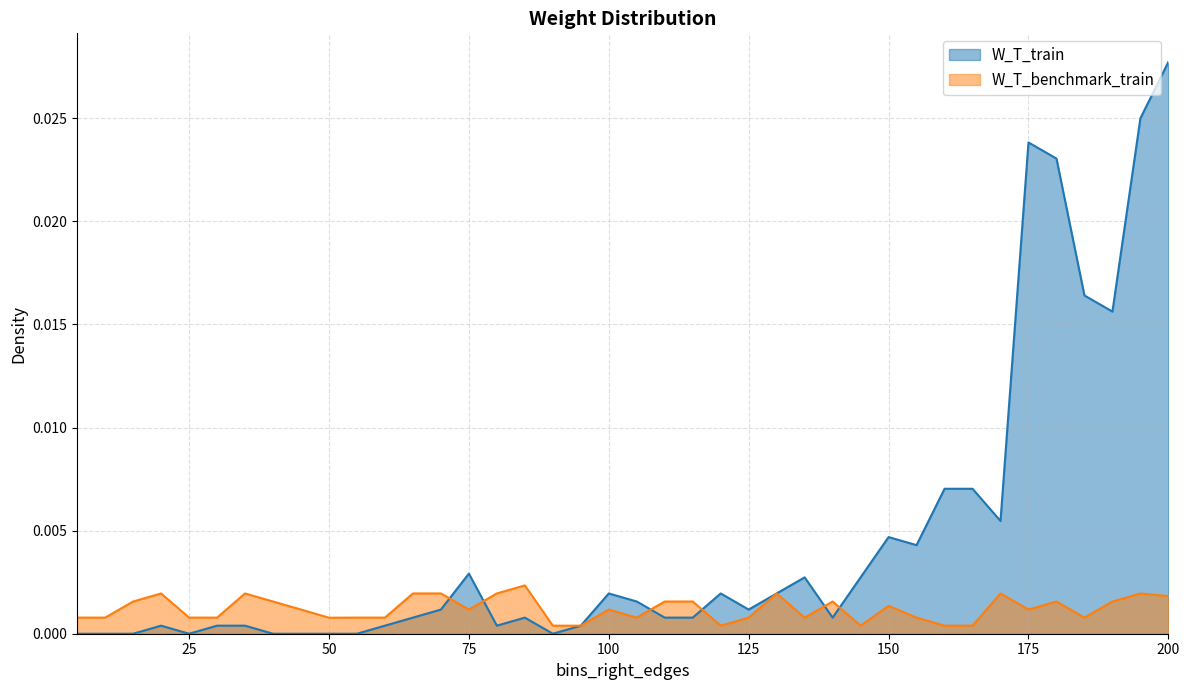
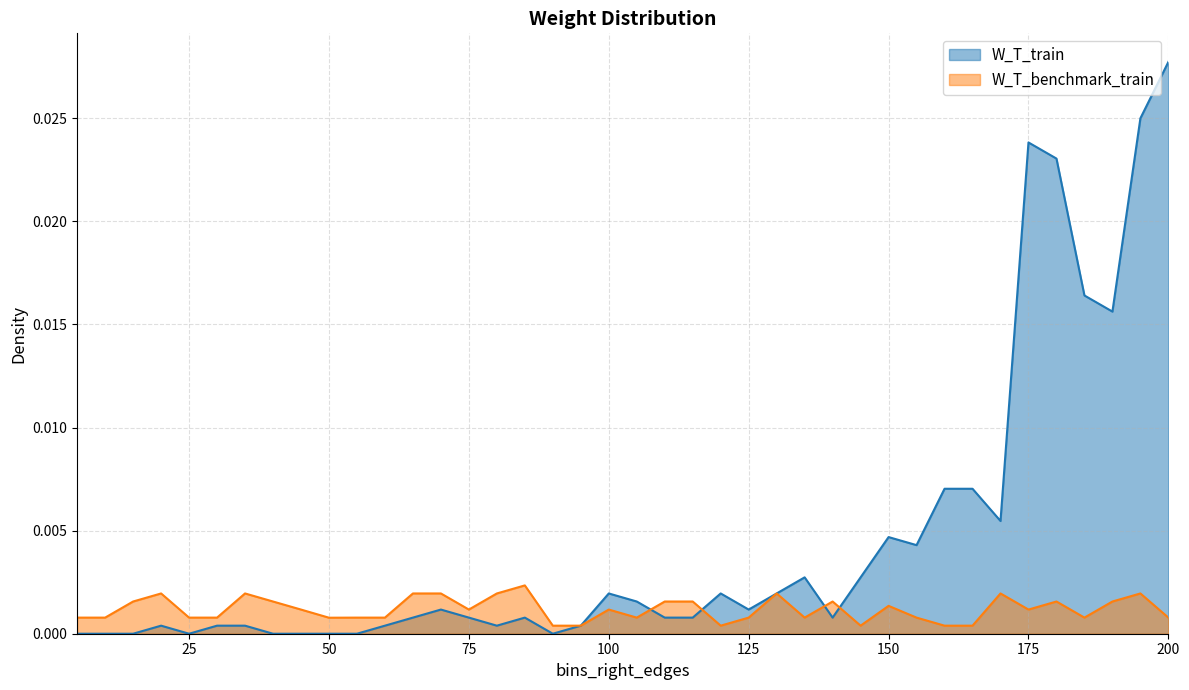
  {
    "W_T_train": {
      "25": 0.0000,
      "50": 0.0000,
-     "75": 0.0029,
+     "75": 0.0008,
      "100": 0.0020,
      "125": 0.0012,
      "150": 0.0047,
      "175": 0.0238,
      "200": 0.0277
    },
    "W_T_benchmark_train": {
      "25": 0.0008,
      "50": 0.0008,
      "75": 0.0012,
      "100": 0.0012,
      "125": 0.0008,
      "150": 0.0014,
      "175": 0.0012,
-     "200": 0.0018
+     "200": 0.0008
    }
  }
